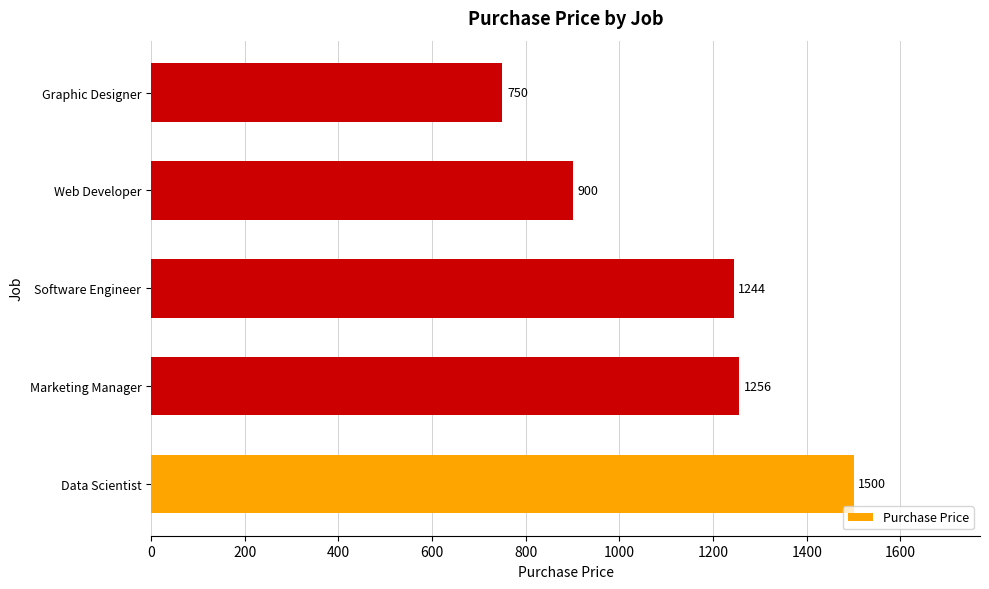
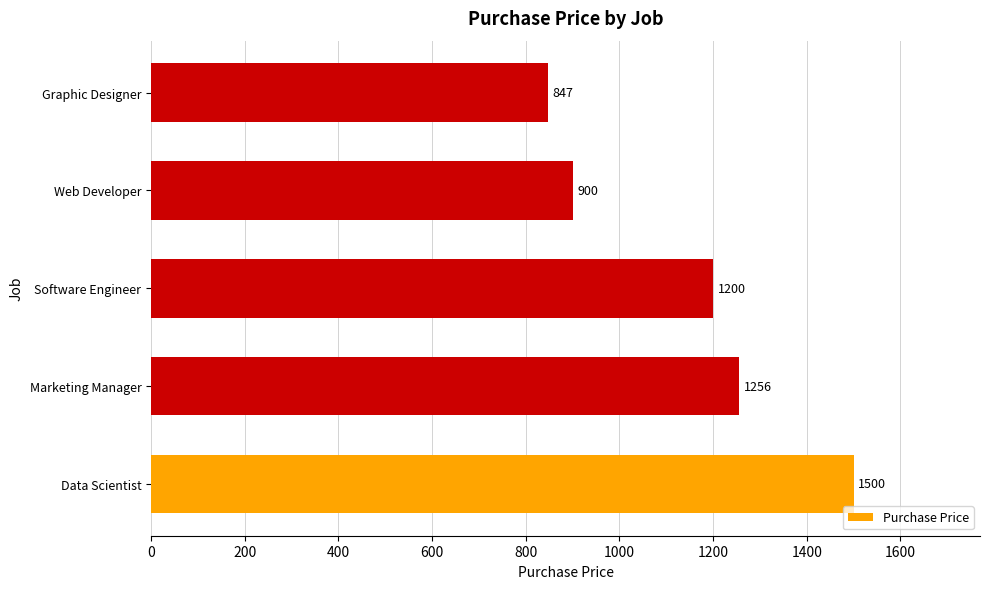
  {
-   "Graphic Designer": 750,
+   "Graphic Designer": 847,
    "Web Developer": 900,
-   "Software Engineer": 1244,
+   "Software Engineer": 1200,
    "Marketing Manager": 1256,
    "Data Scientist": 1500
  }
